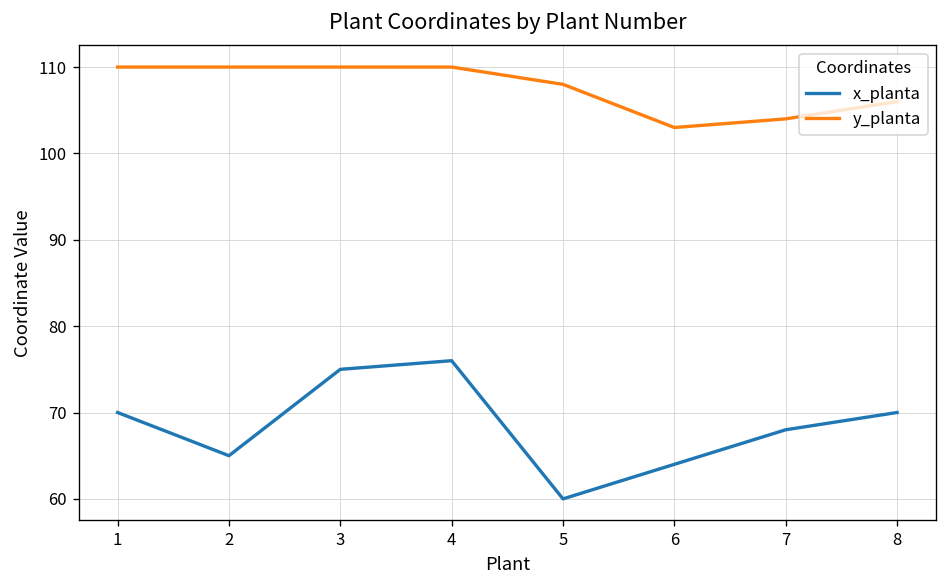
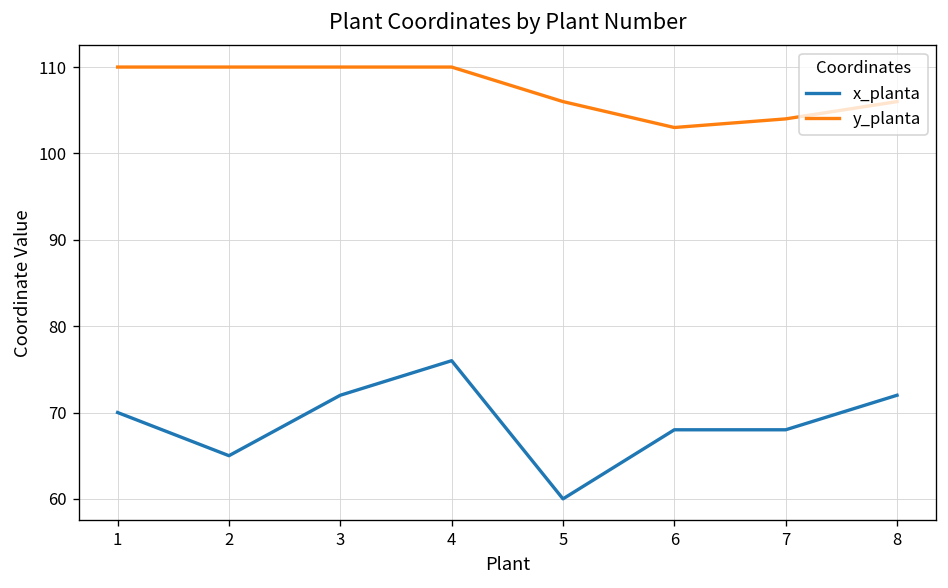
  {
    "x_planta": {
      "1": 70,
      "2": 65,
-     "3": 75,
+     "3": 72,
      "4": 76,
      "5": 60,
-     "6": 64,
+     "6": 68,
      "7": 68,
-     "8": 70
+     "8": 72
    },
    "y_planta": {
      "1": 110,
      "2": 110,
      "3": 110,
      "4": 110,
-     "5": 108,
+     "5": 106,
      "6": 103,
      "7": 104
    }
  }
